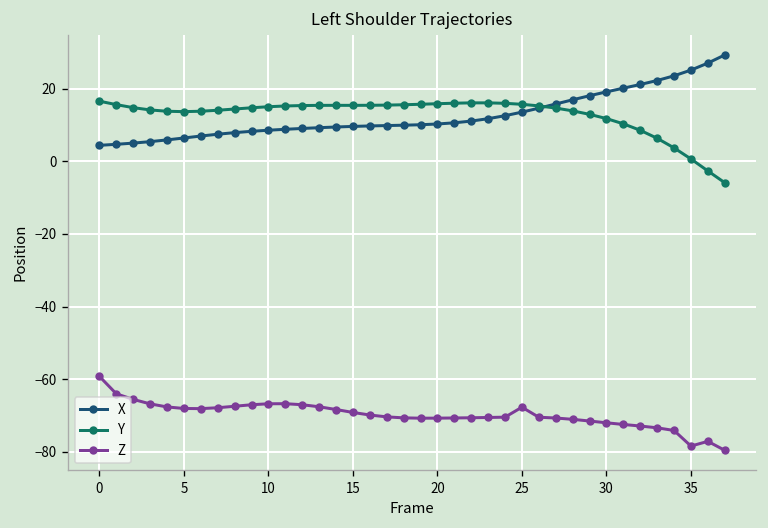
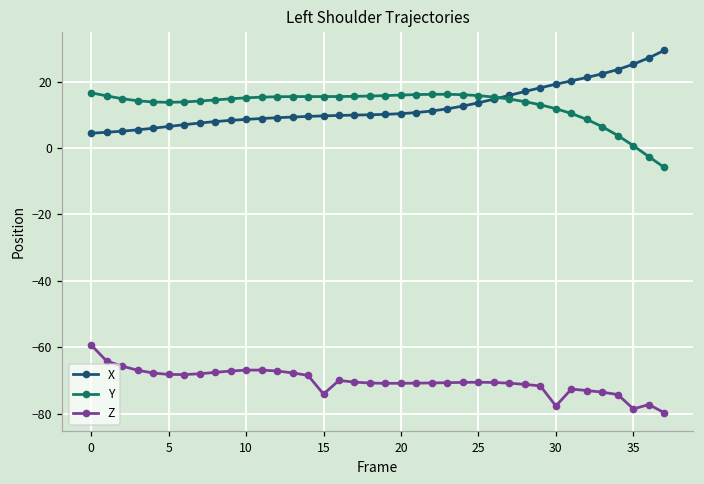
  {
    "Z": {
      "0": -59,
      "5": -68,
      "10": -67,
-     "15": -69,
+     "15": -74,
      "20": -71,
-     "25": -68,
-     "30": -72,
+     "25": -70,
+     "30": -78,
      "35": -78
    }
  }
